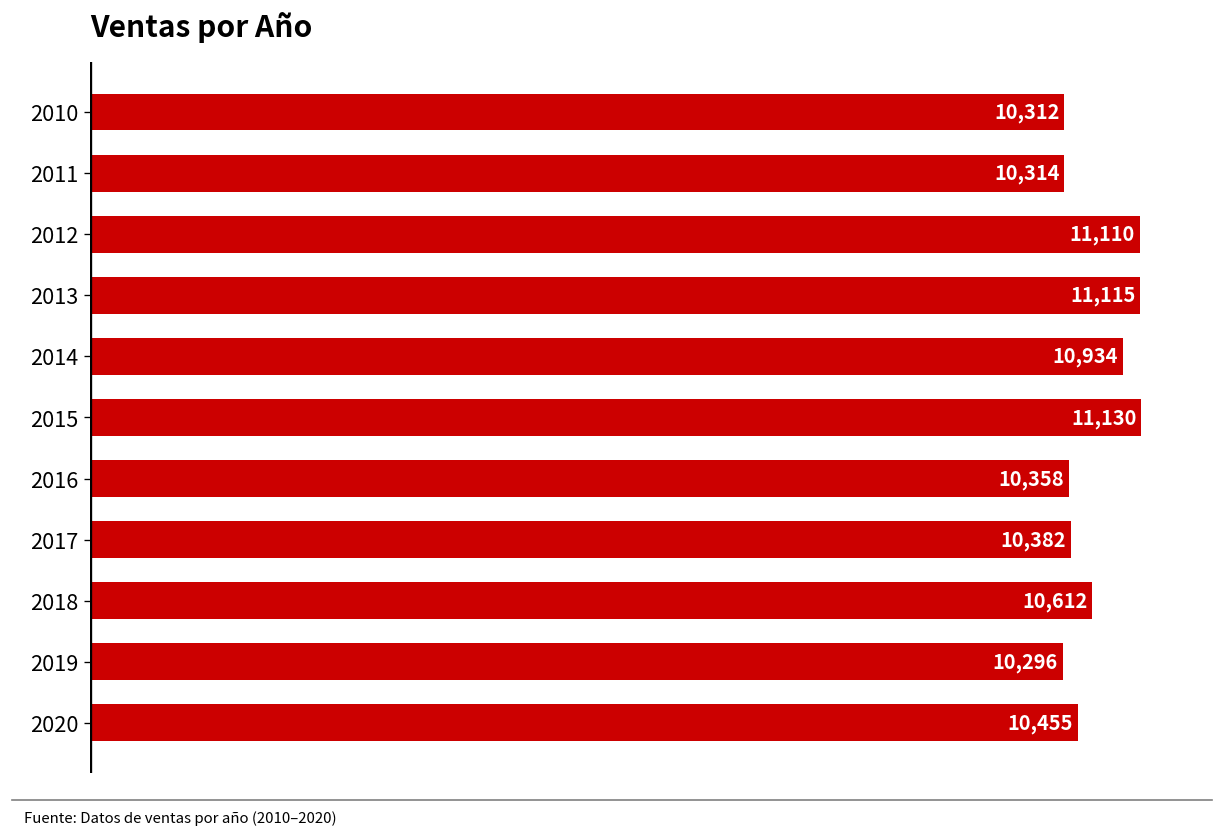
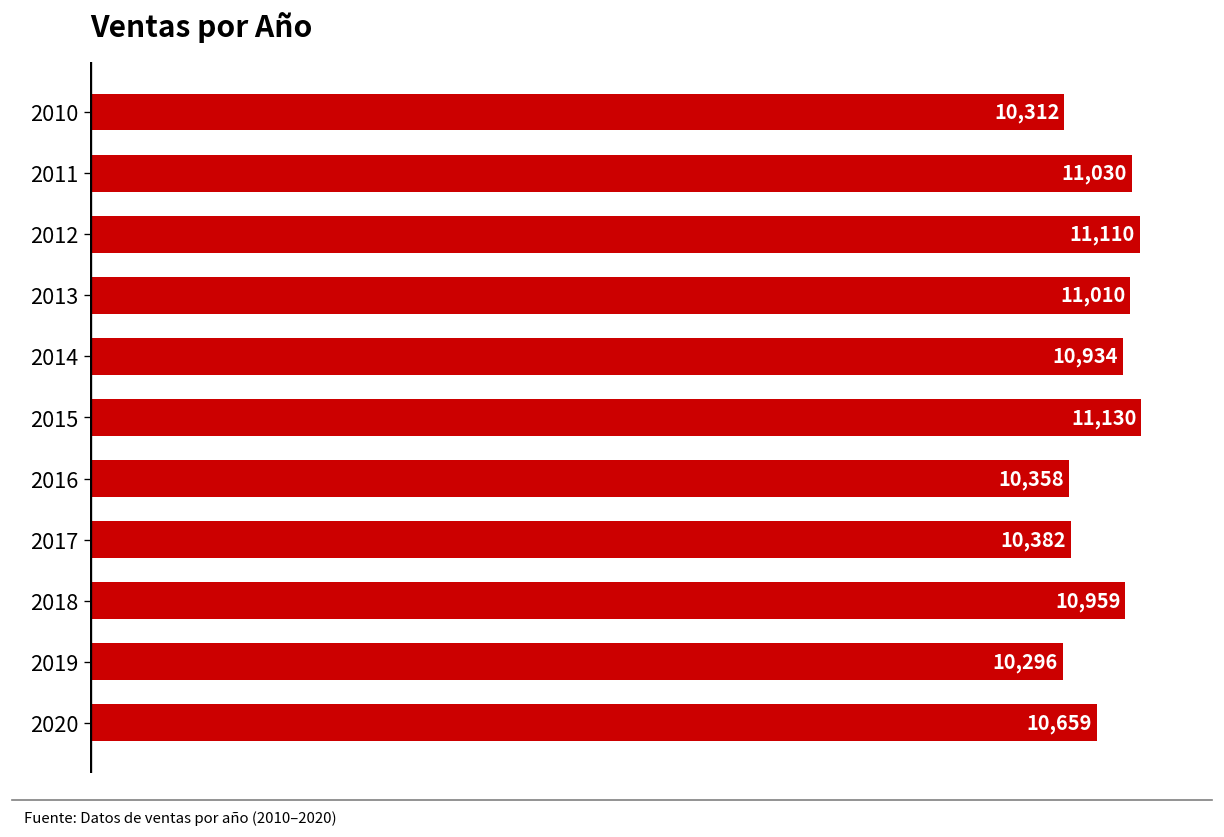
  {
    "2010": "10,312",
-   "2011": "10,314",
+   "2011": "11,030",
    "2012": "11,110",
-   "2013": "11,115",
+   "2013": "11,010",
    "2014": "10,934",
    "2015": "11,130",
    "2016": "10,358",
    "2017": "10,382",
-   "2018": "10,612",
+   "2018": "10,959",
    "2019": "10,296",
-   "2020": "10,455"
+   "2020": "10,659"
  }
